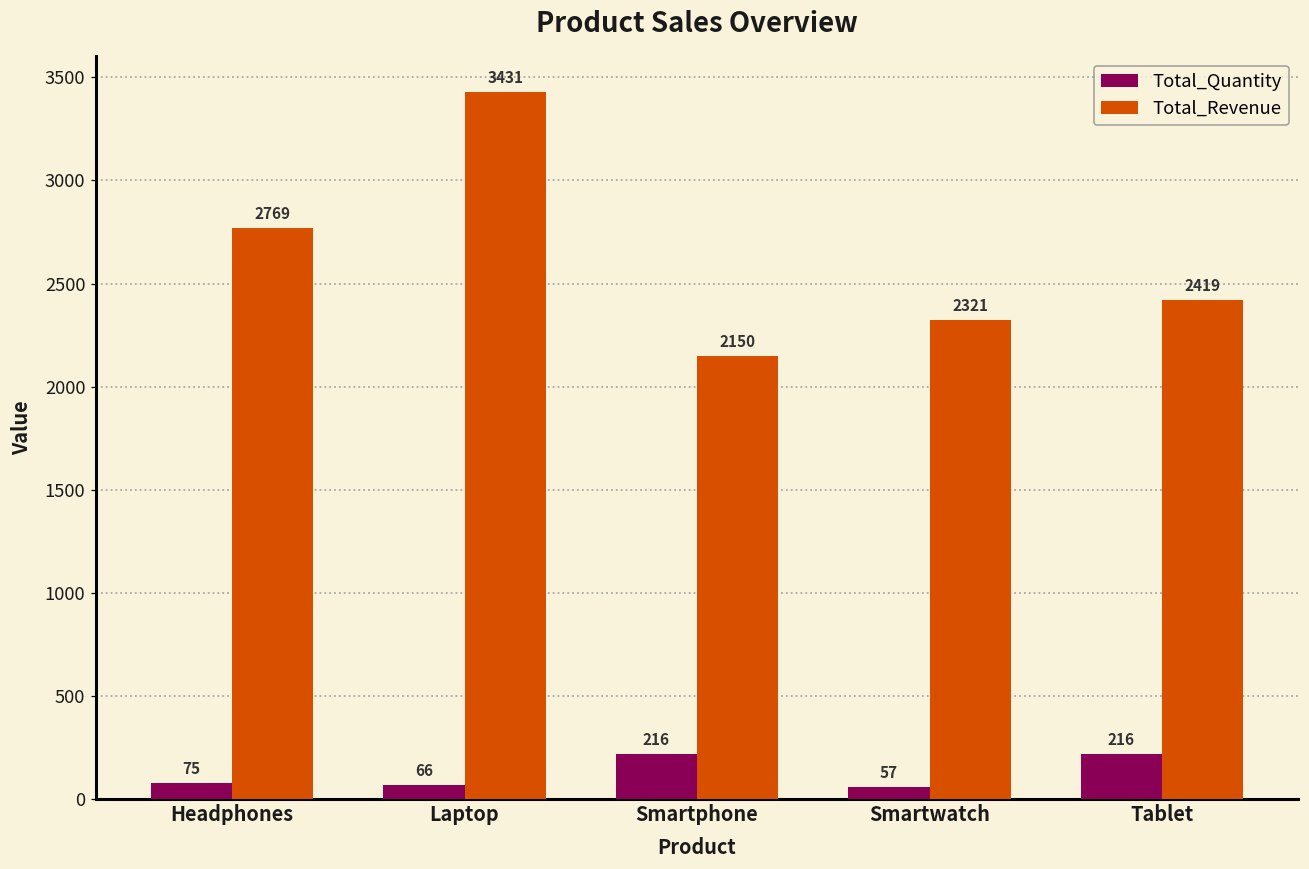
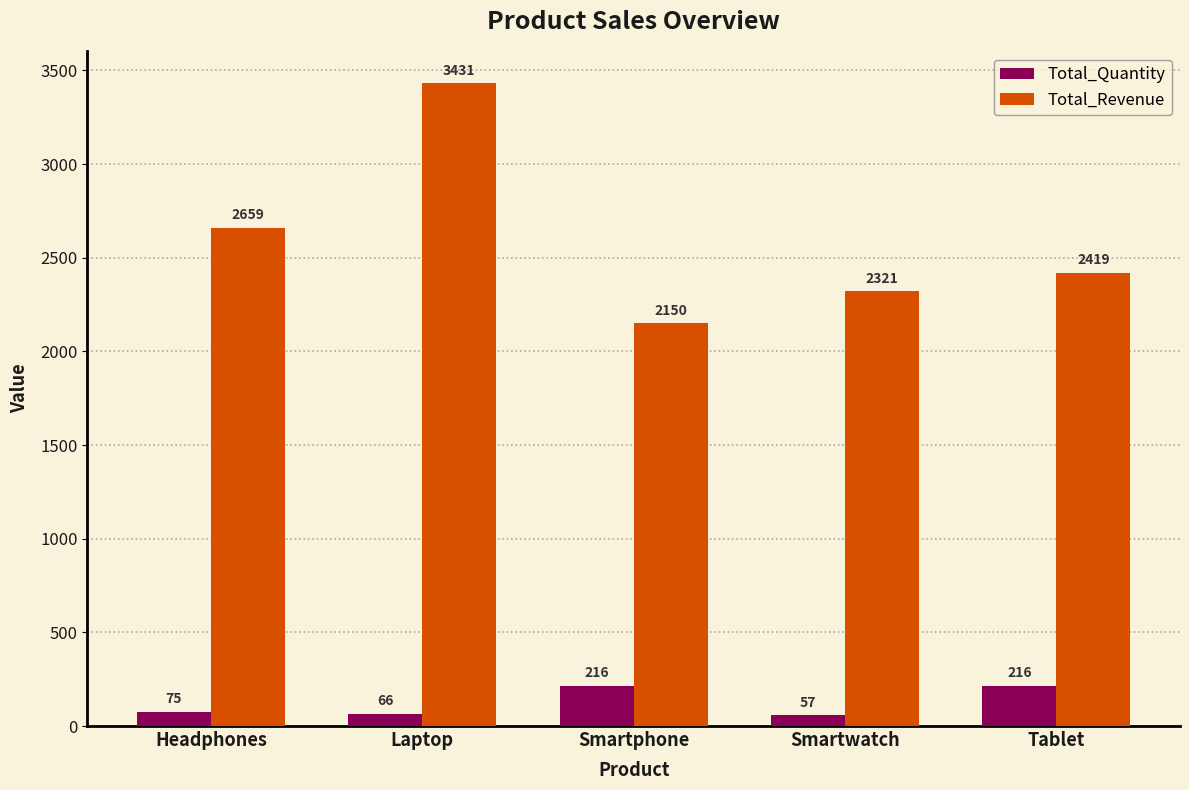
  {
    "Total_Quantity": {
      "Headphones": 75,
      "Laptop": 66,
      "Smartphone": 216,
      "Smartwatch": 57,
      "Tablet": 216
    },
    "Total_Revenue": {
-     "Headphones": 2769,
+     "Headphones": 2659,
      "Laptop": 3431,
      "Smartphone": 2150,
      "Smartwatch": 2321,
      "Tablet": 2419
    }
  }
